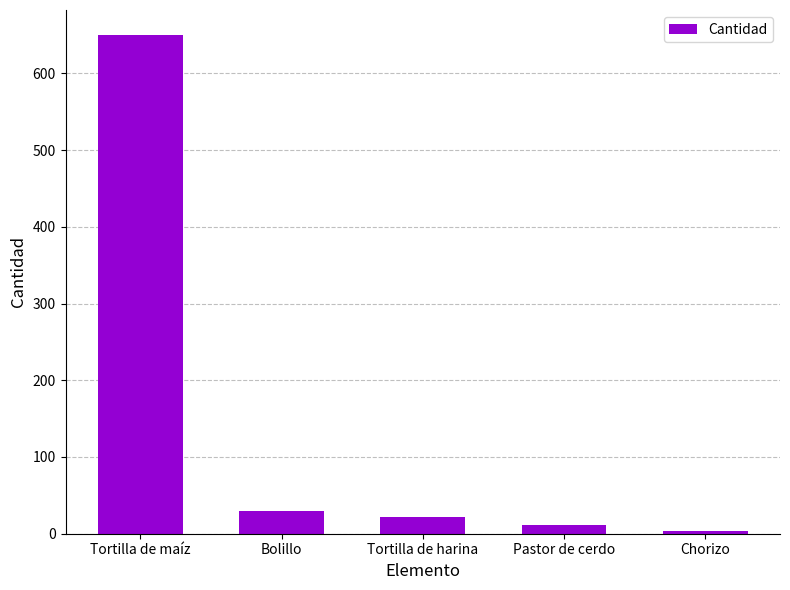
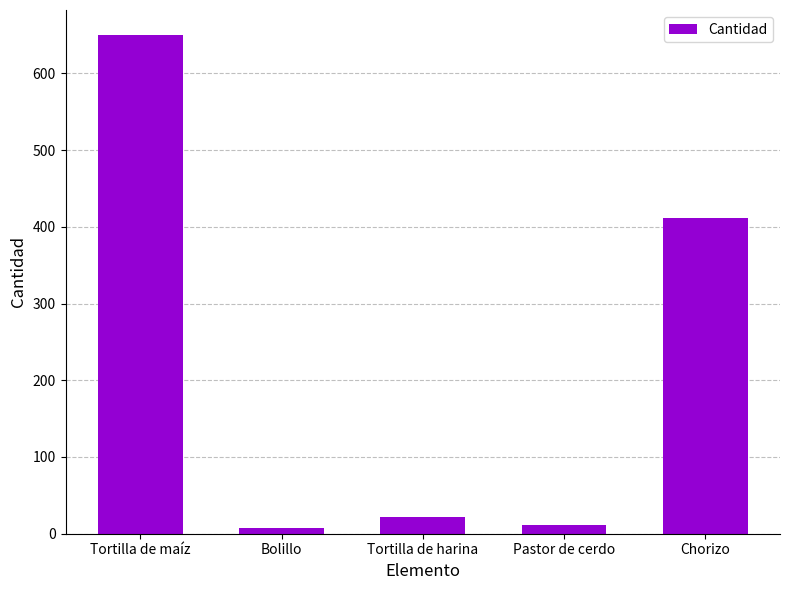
  {
    "Tortilla de maíz": 650,
-   "Bolillo": 30,
+   "Bolillo": 10,
    "Tortilla de harina": 20,
    "Pastor de cerdo": 10,
-   "Chorizo": 0
+   "Chorizo": 410
  }
